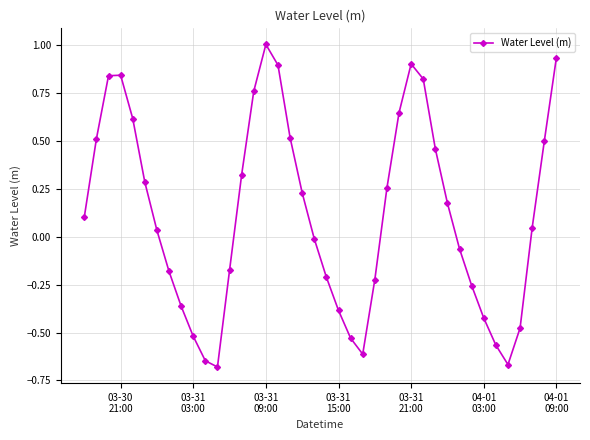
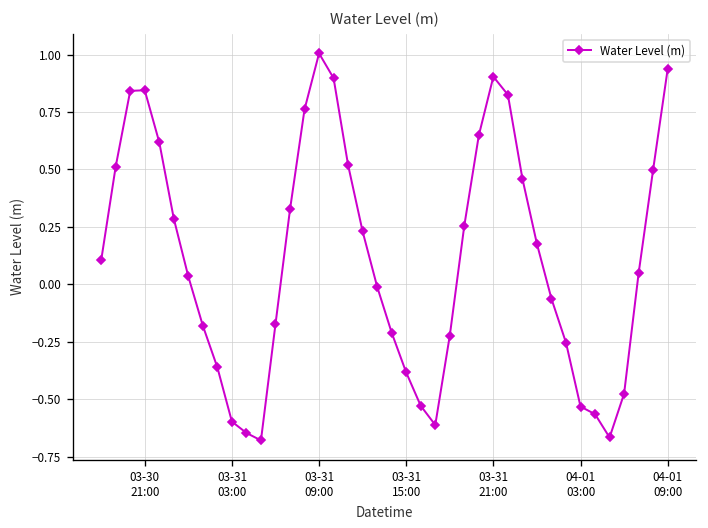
  {
    "03-30 21:00": 0.84,
-   "03-31 03:00": -0.52,
+   "03-31 03:00": -0.60,
    "03-31 09:00": 1.01,
    "03-31 15:00": -0.38,
    "03-31 21:00": 0.90,
-   "04-01 03:00": -0.42,
+   "04-01 03:00": -0.53,
    "04-01 09:00": 0.94
  }
